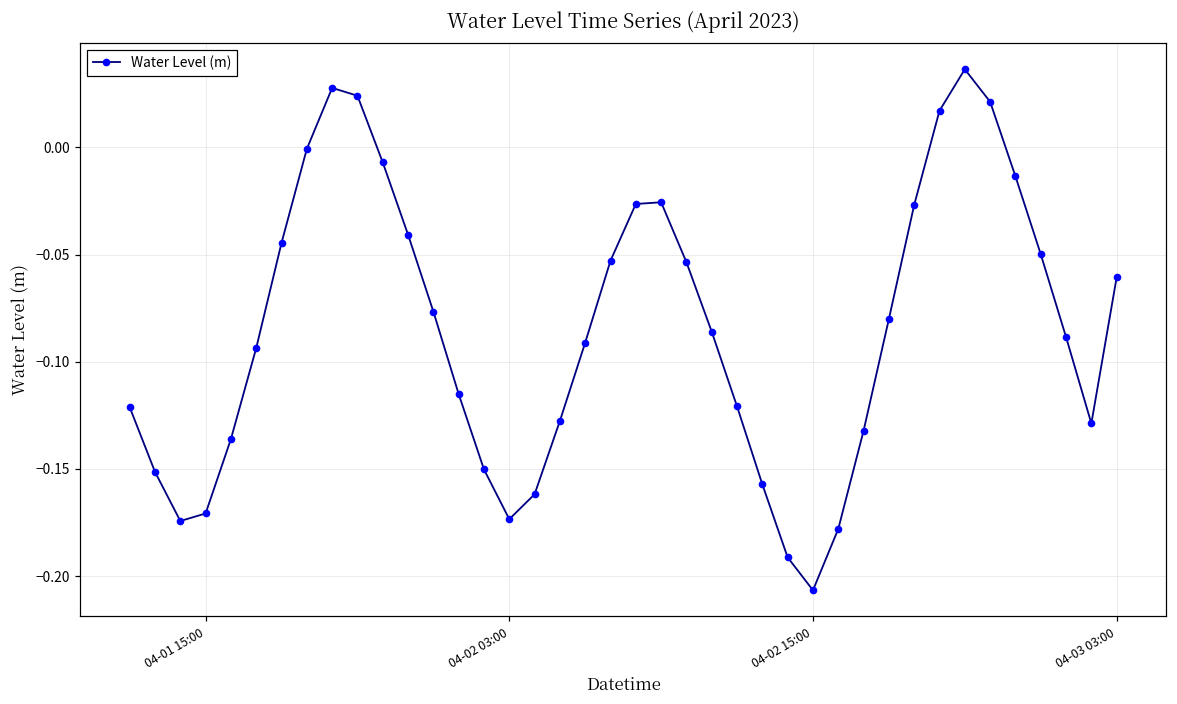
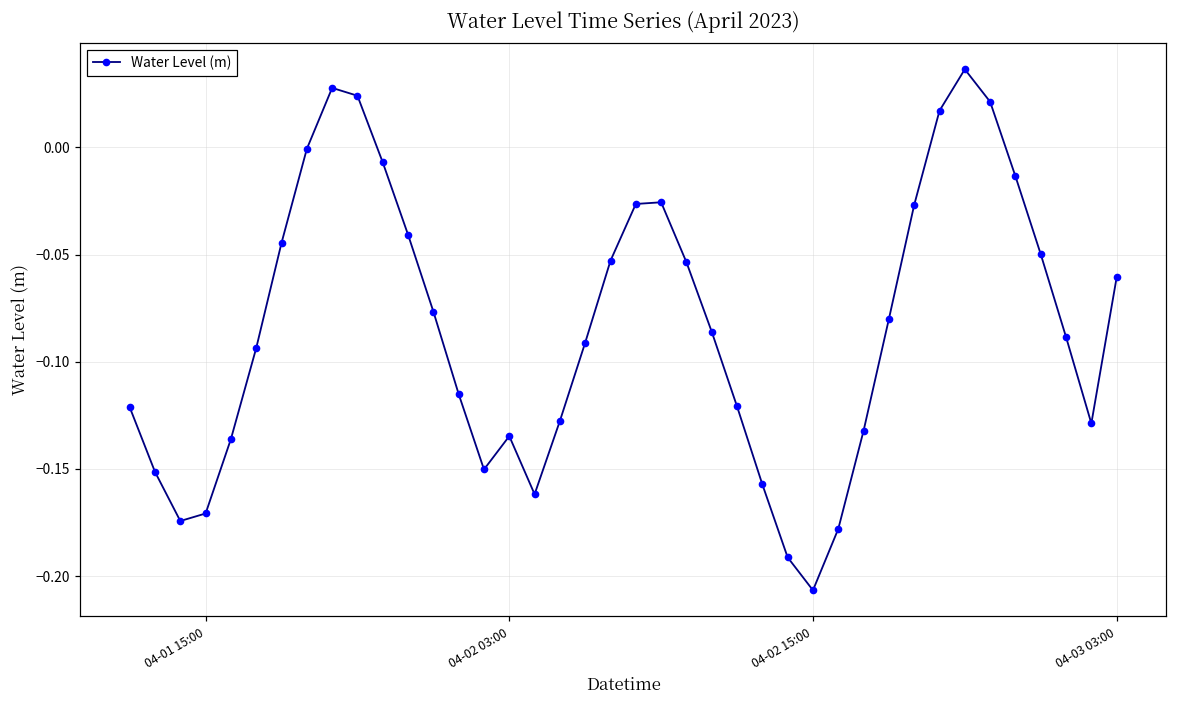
  {
    "04-01 15:00": -0.171,
-   "04-02 03:00": -0.173,
+   "04-02 03:00": -0.135,
    "04-02 15:00": -0.207,
    "04-03 03:00": -0.061
  }
